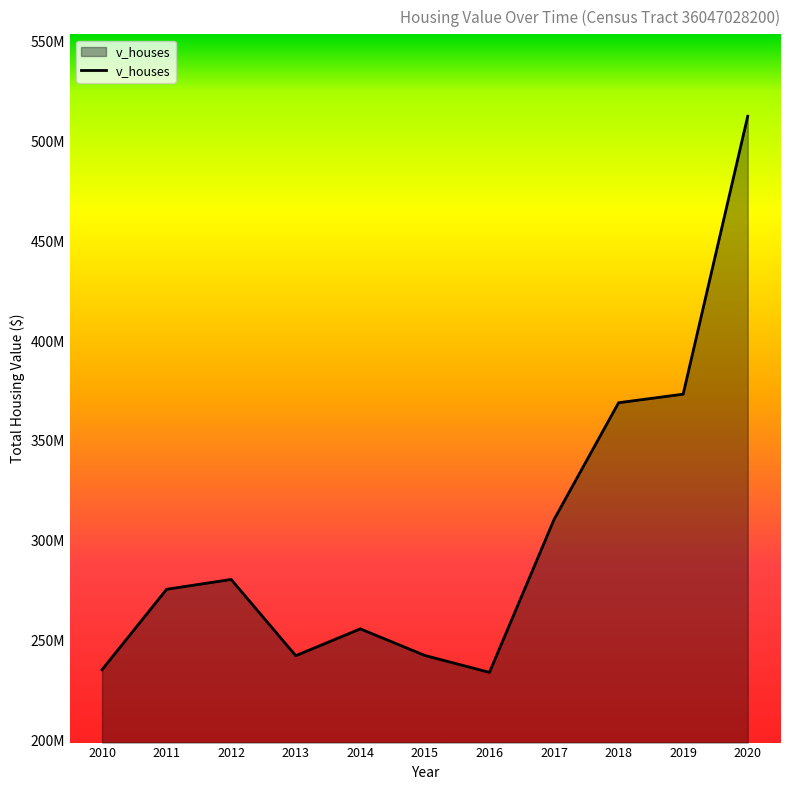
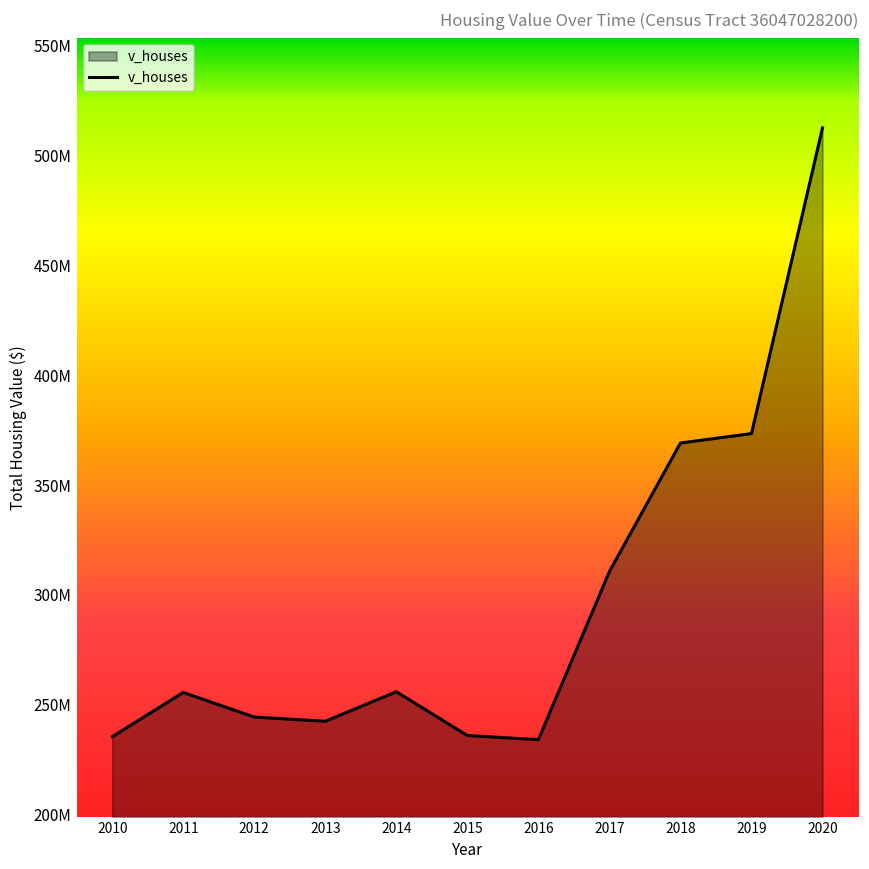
  {
    "2010": 236000000,
-   "2011": 276000000,
-   "2012": 281000000,
+   "2011": 256000000,
+   "2012": 244000000,
    "2013": 243000000,
    "2014": 256000000,
-   "2015": 243000000,
+   "2015": 236000000,
    "2016": 234000000,
    "2017": 311000000,
    "2018": 369000000,
    "2019": 373000000,
    "2020": 513000000
  }
